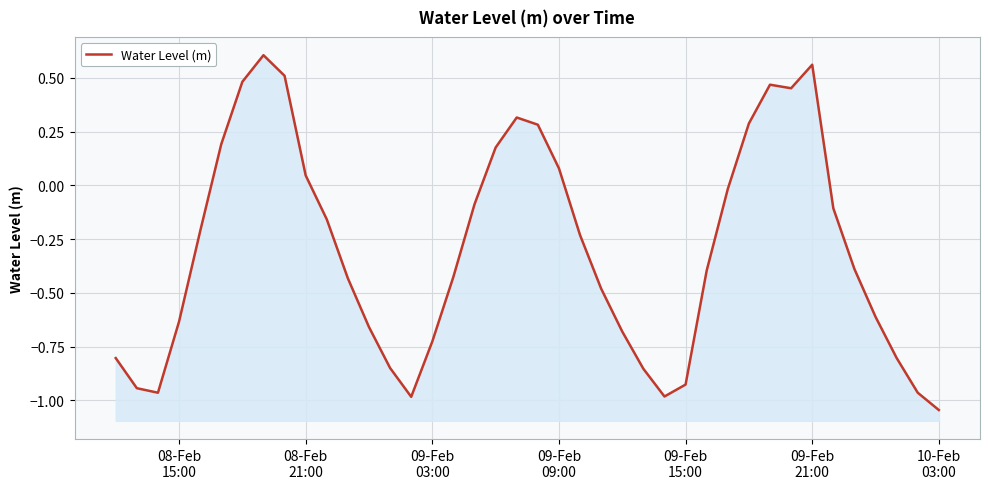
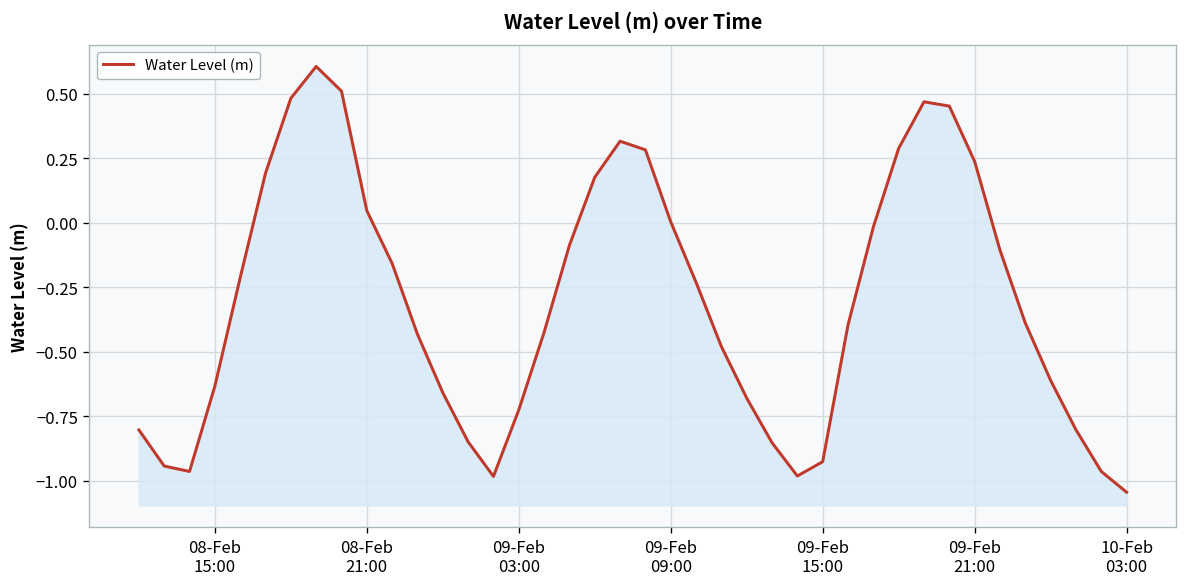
  {
    "08-Feb 15:00": -0.63,
    "08-Feb 21:00": 0.05,
    "09-Feb 03:00": -0.73,
-   "09-Feb 09:00": 0.08,
+   "09-Feb 09:00": 0.00,
    "09-Feb 15:00": -0.93,
-   "09-Feb 21:00": 0.56,
+   "09-Feb 21:00": 0.24,
    "10-Feb 03:00": -1.05
  }
